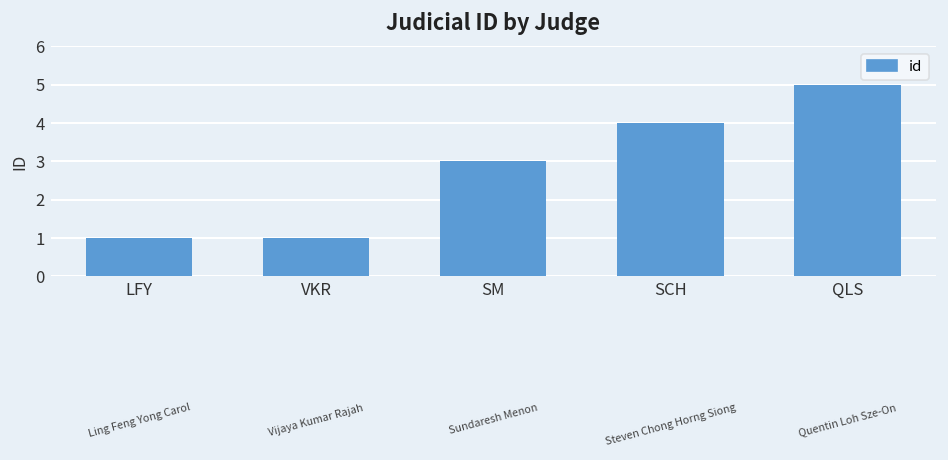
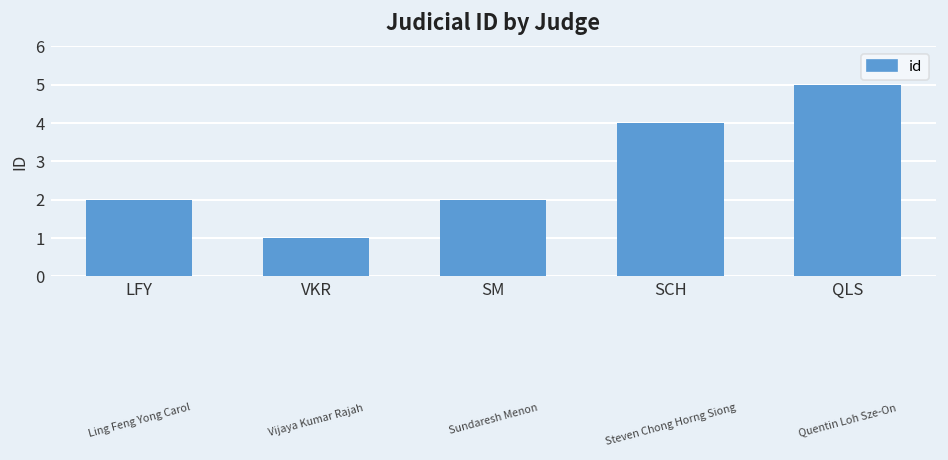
  {
-   "LFY": 1,
+   "LFY": 2,
    "VKR": 1,
-   "SM": 3,
+   "SM": 2,
    "SCH": 4,
    "QLS": 5
  }
